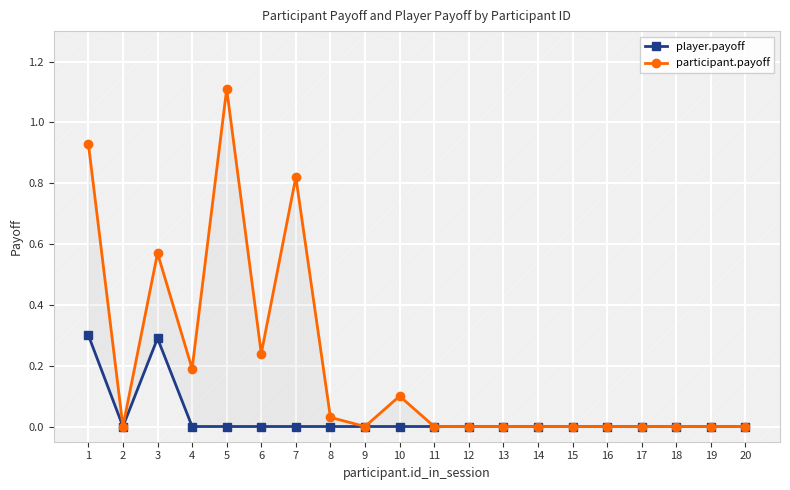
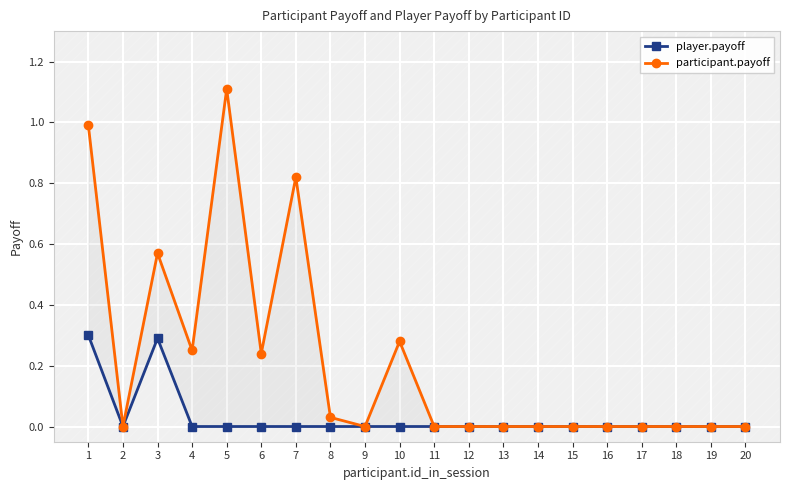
  {
    "player.payoff": {
      "1": 0.30,
      "3": 0.29,
      "4": 0.00,
      "5": 0.00,
      "6": 0.00,
      "7": 0.00,
      "8": 0.00,
      "10": 0.00
    },
    "participant.payoff": {
-     "1": 0.93,
+     "1": 0.99,
      "3": 0.57,
-     "4": 0.19,
+     "4": 0.25,
      "5": 1.11,
      "6": 0.24,
      "7": 0.82,
      "8": 0.03,
-     "10": 0.10
+     "10": 0.28
    }
  }
